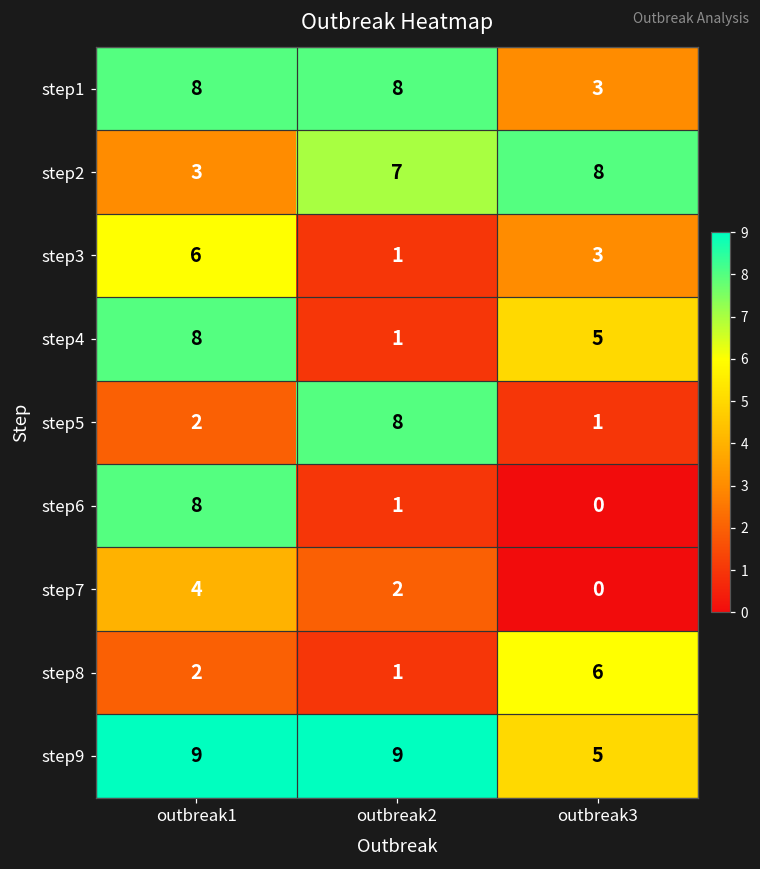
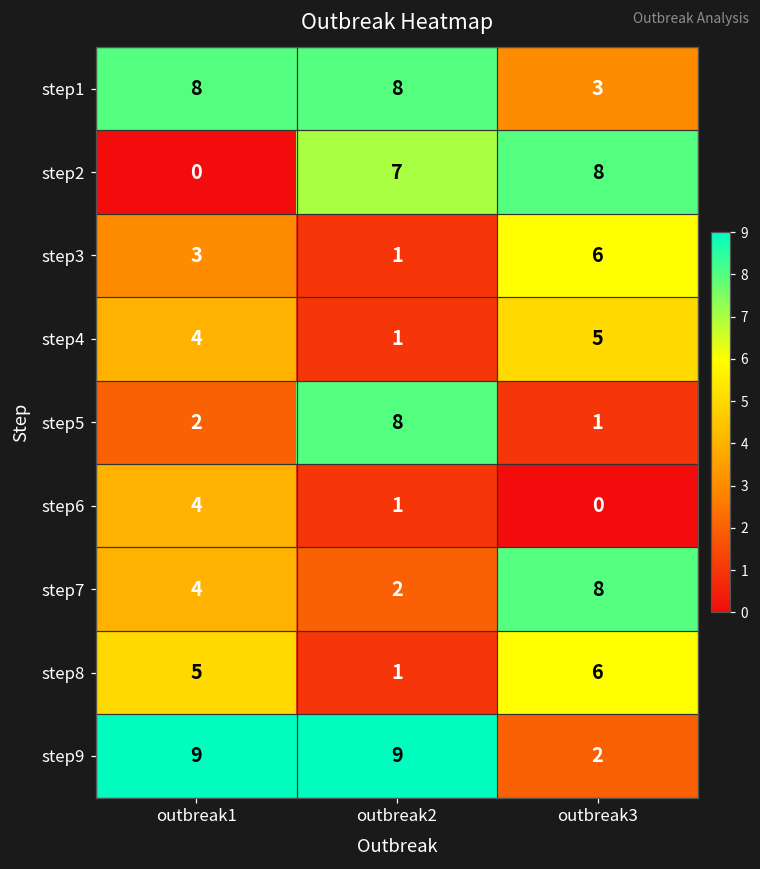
  {
    "step1": {
      "outbreak1": 8,
      "outbreak2": 8,
      "outbreak3": 3
    },
    "step2": {
-     "outbreak1": 3,
+     "outbreak1": 0,
      "outbreak2": 7,
      "outbreak3": 8
    },
    "step3": {
-     "outbreak1": 6,
+     "outbreak1": 3,
      "outbreak2": 1,
-     "outbreak3": 3
+     "outbreak3": 6
    },
    "step4": {
-     "outbreak1": 8,
+     "outbreak1": 4,
      "outbreak2": 1,
      "outbreak3": 5
    },
    "step5": {
      "outbreak1": 2,
      "outbreak2": 8,
      "outbreak3": 1
    },
    "step6": {
-     "outbreak1": 8,
+     "outbreak1": 4,
      "outbreak2": 1,
      "outbreak3": 0
    },
    "step7": {
      "outbreak1": 4,
      "outbreak2": 2,
-     "outbreak3": 0
+     "outbreak3": 8
    },
    "step8": {
-     "outbreak1": 2,
+     "outbreak1": 5,
      "outbreak2": 1,
      "outbreak3": 6
    },
    "step9": {
      "outbreak1": 9,
      "outbreak2": 9,
-     "outbreak3": 5
+     "outbreak3": 2
    }
  }
